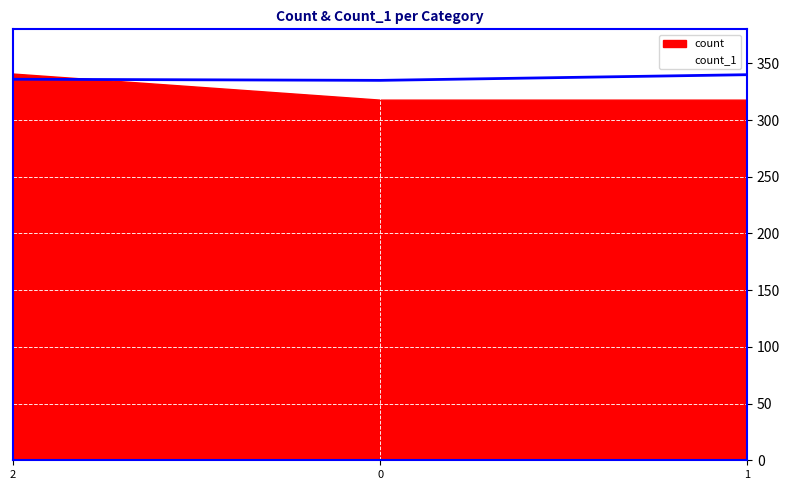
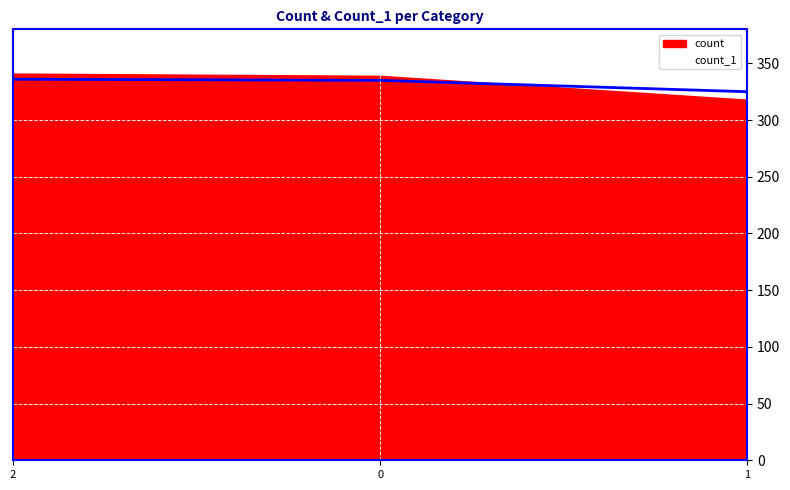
  {
    "count": {
      "2": 341,
-     "0": 318,
+     "0": 339,
      "1": 318
    },
    "count_1": {
      "2": 336,
      "0": 335,
-     "1": 340
+     "1": 325
    }
  }
